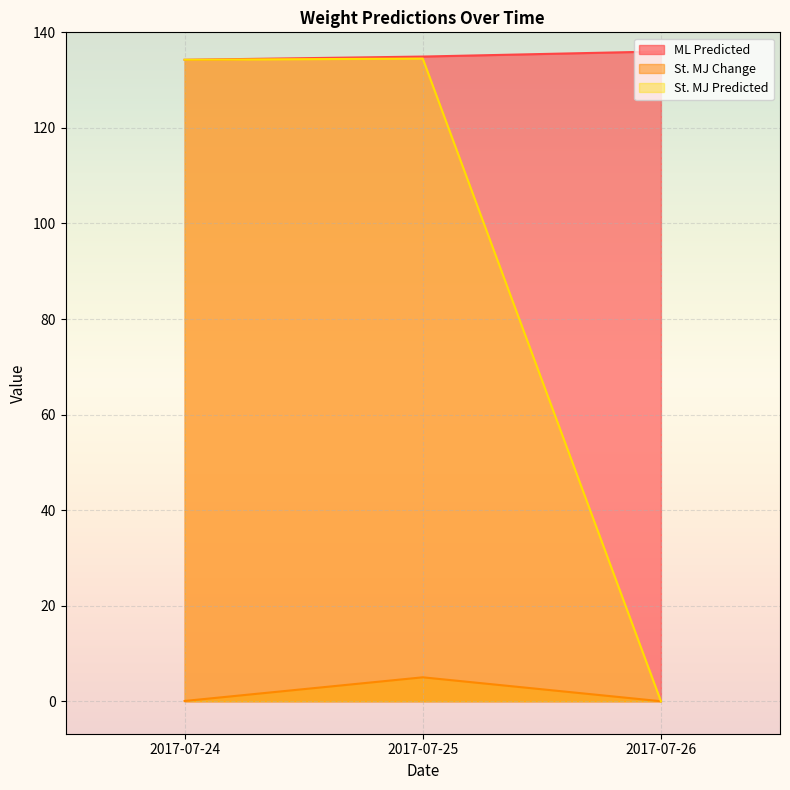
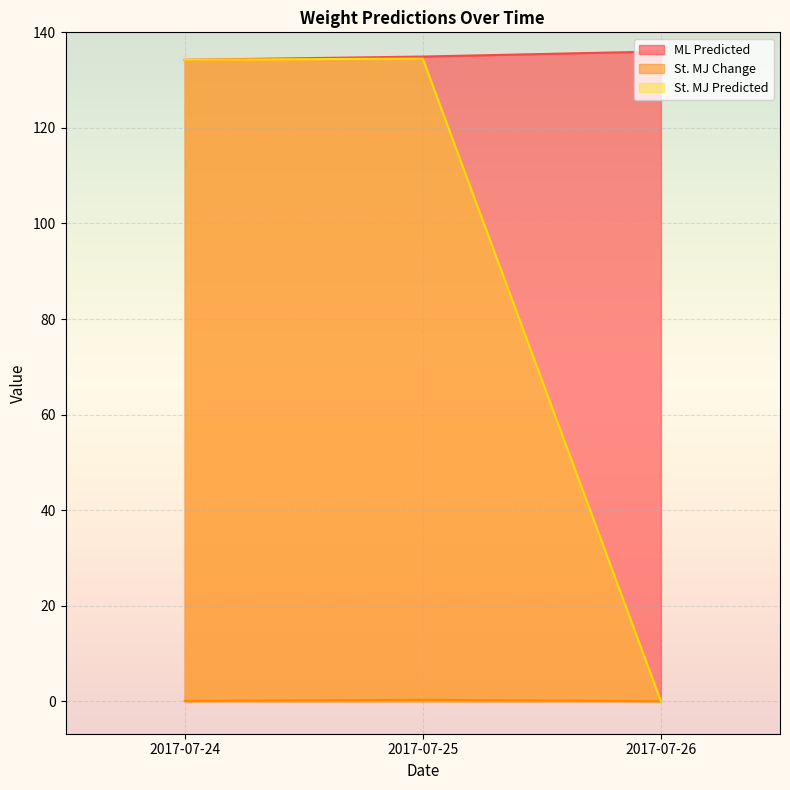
  {
    "St. MJ Change": {
      "2017-07-24": 0,
-     "2017-07-25": 5
+     "2017-07-25": 0
    }
  }
